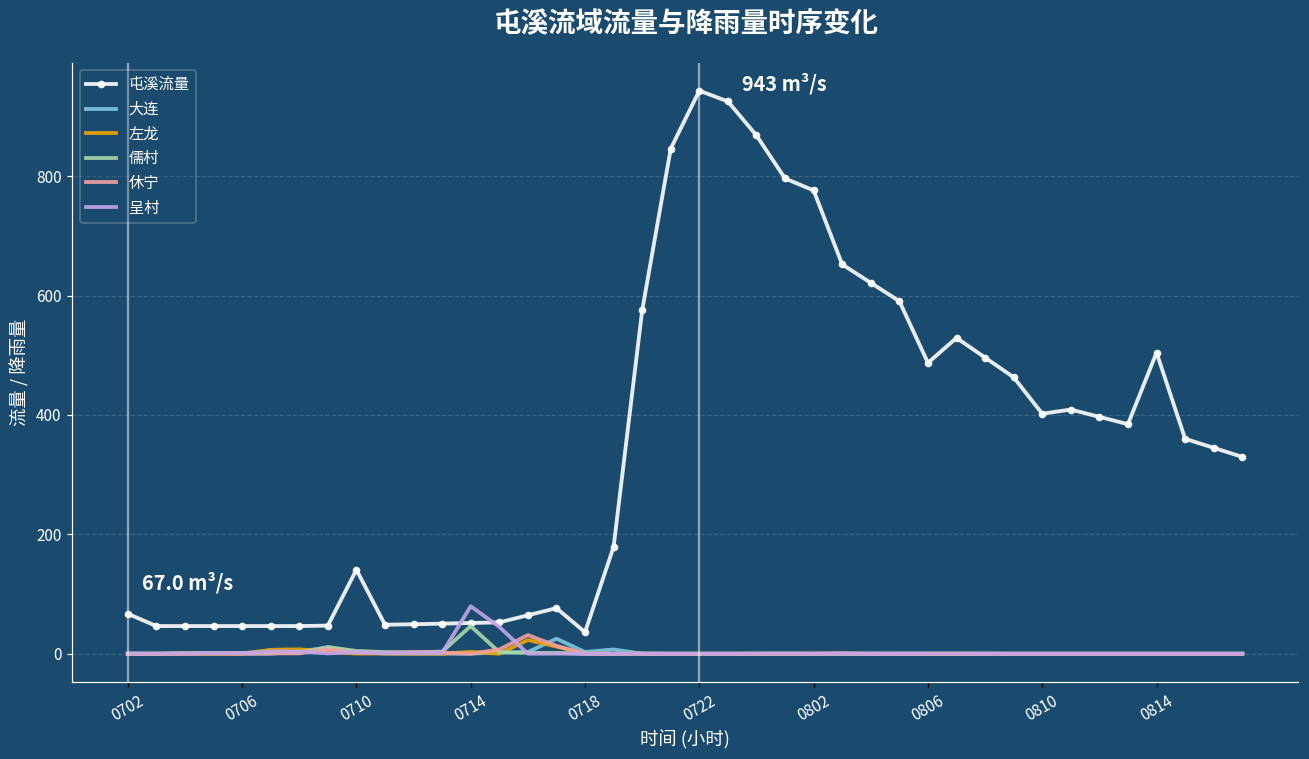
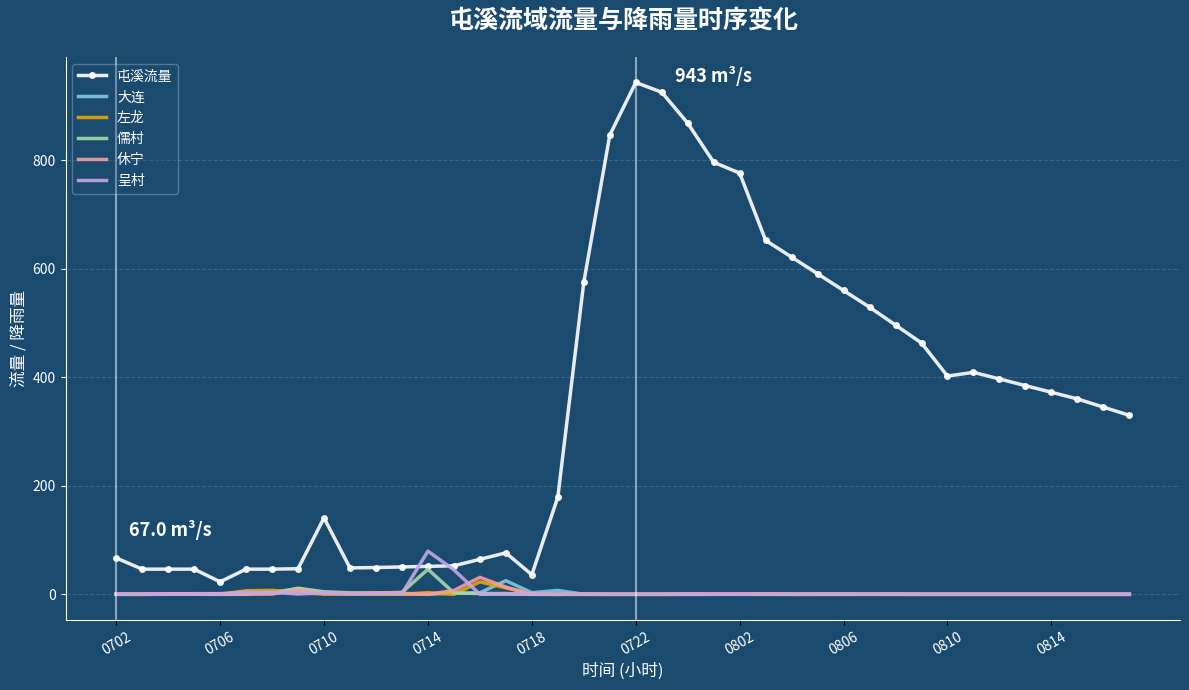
  {
    "屯溪流量": {
-     "0706": 50,
+     "0706": 20,
      "0710": 140,
      "0714": 50,
      "0718": 40,
      "0722": 940,
      "0802": 780,
-     "0806": 490,
+     "0806": 560,
      "0810": 400,
-     "0814": 500
+     "0814": 370
    },
    "儒村": {
      "0714": 50
    },
    "呈村": {
      "0714": 80
    }
  }
